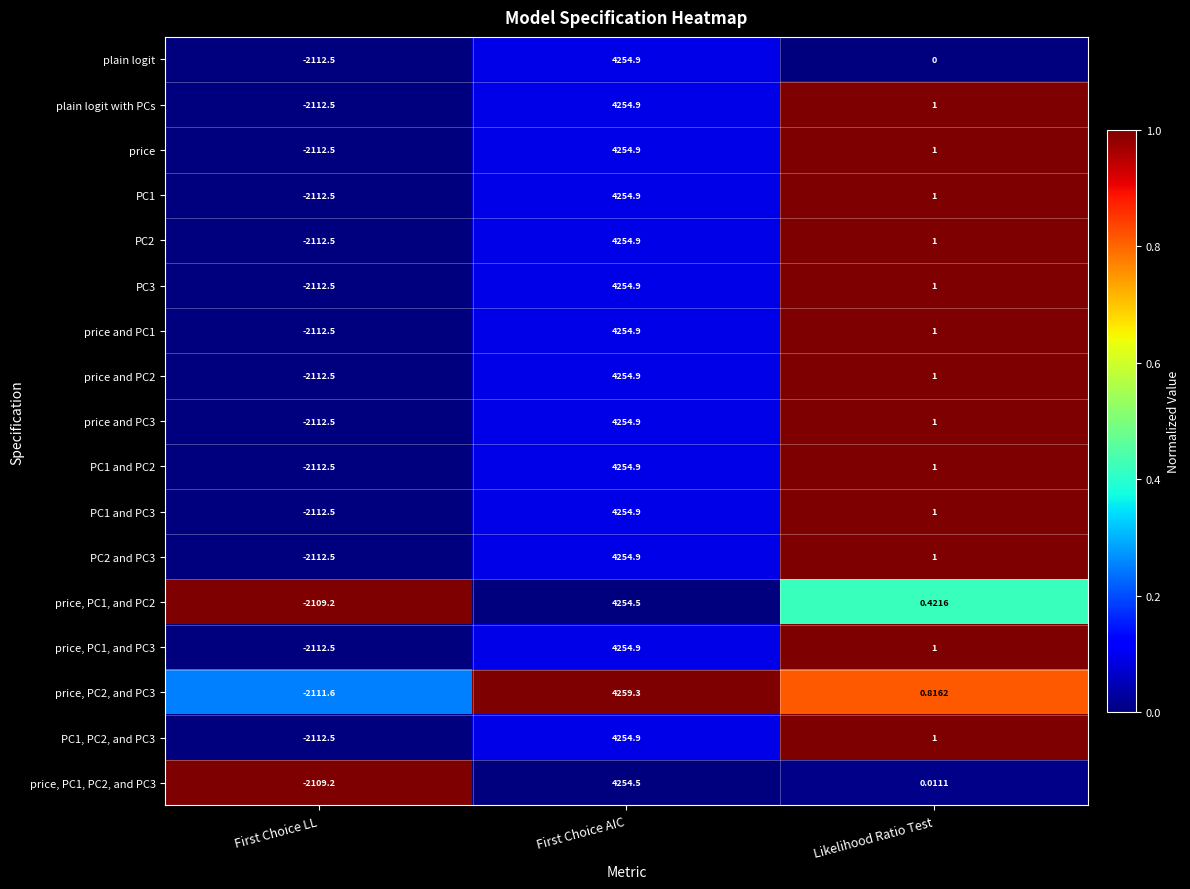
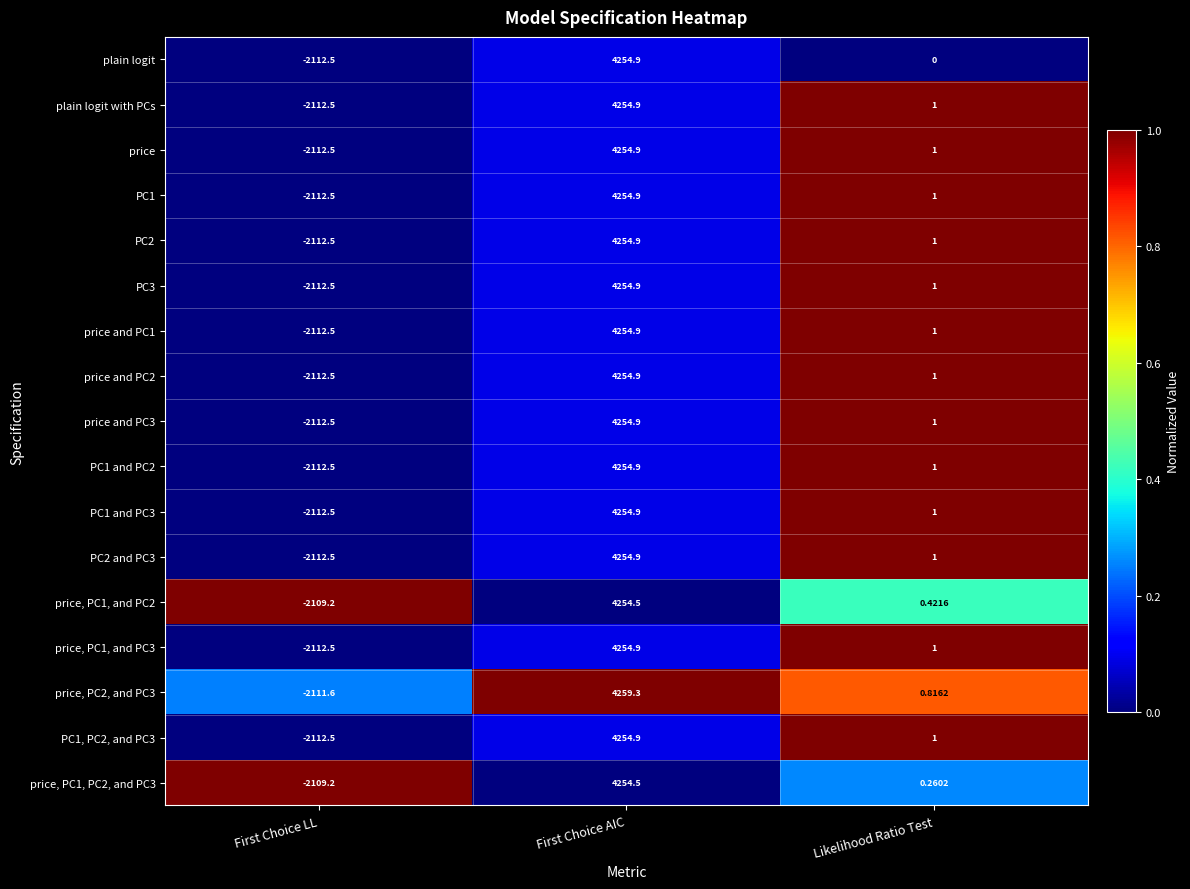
  {
    "plain logit": {
      "First Choice LL": -2112.5,
      "First Choice AIC": 4254.9,
      "Likelihood Ratio Test": 0
    },
    "plain logit with PCs": {
      "First Choice LL": -2112.5,
      "First Choice AIC": 4254.9,
      "Likelihood Ratio Test": 1
    },
    "price": {
      "First Choice LL": -2112.5,
      "First Choice AIC": 4254.9,
      "Likelihood Ratio Test": 1
    },
    "PC1": {
      "First Choice LL": -2112.5,
      "First Choice AIC": 4254.9,
      "Likelihood Ratio Test": 1
    },
    "PC2": {
      "First Choice LL": -2112.5,
      "First Choice AIC": 4254.9,
      "Likelihood Ratio Test": 1
    },
    "PC3": {
      "First Choice LL": -2112.5,
      "First Choice AIC": 4254.9,
      "Likelihood Ratio Test": 1
    },
    "price and PC1": {
      "First Choice LL": -2112.5,
      "First Choice AIC": 4254.9,
      "Likelihood Ratio Test": 1
    },
    "price and PC2": {
      "First Choice LL": -2112.5,
      "First Choice AIC": 4254.9,
      "Likelihood Ratio Test": 1
    },
    "price and PC3": {
      "First Choice LL": -2112.5,
      "First Choice AIC": 4254.9,
      "Likelihood Ratio Test": 1
    },
    "PC1 and PC2": {
      "First Choice LL": -2112.5,
      "First Choice AIC": 4254.9,
      "Likelihood Ratio Test": 1
    },
    "PC1 and PC3": {
      "First Choice LL": -2112.5,
      "First Choice AIC": 4254.9,
      "Likelihood Ratio Test": 1
    },
    "PC2 and PC3": {
      "First Choice LL": -2112.5,
      "First Choice AIC": 4254.9,
      "Likelihood Ratio Test": 1
    },
    "price, PC1, and PC2": {
      "First Choice LL": -2109.2,
      "First Choice AIC": 4254.5,
      "Likelihood Ratio Test": 0.4216
    },
    "price, PC1, and PC3": {
      "First Choice LL": -2112.5,
      "First Choice AIC": 4254.9,
      "Likelihood Ratio Test": 1
    },
    "price, PC2, and PC3": {
      "First Choice LL": -2111.6,
      "First Choice AIC": 4259.3,
      "Likelihood Ratio Test": 0.8162
    },
    "PC1, PC2, and PC3": {
      "First Choice LL": -2112.5,
      "First Choice AIC": 4254.9,
      "Likelihood Ratio Test": 1
    },
    "price, PC1, PC2, and PC3": {
      "First Choice LL": -2109.2,
      "First Choice AIC": 4254.5,
-     "Likelihood Ratio Test": 0.0111
+     "Likelihood Ratio Test": 0.2602
    }
  }
